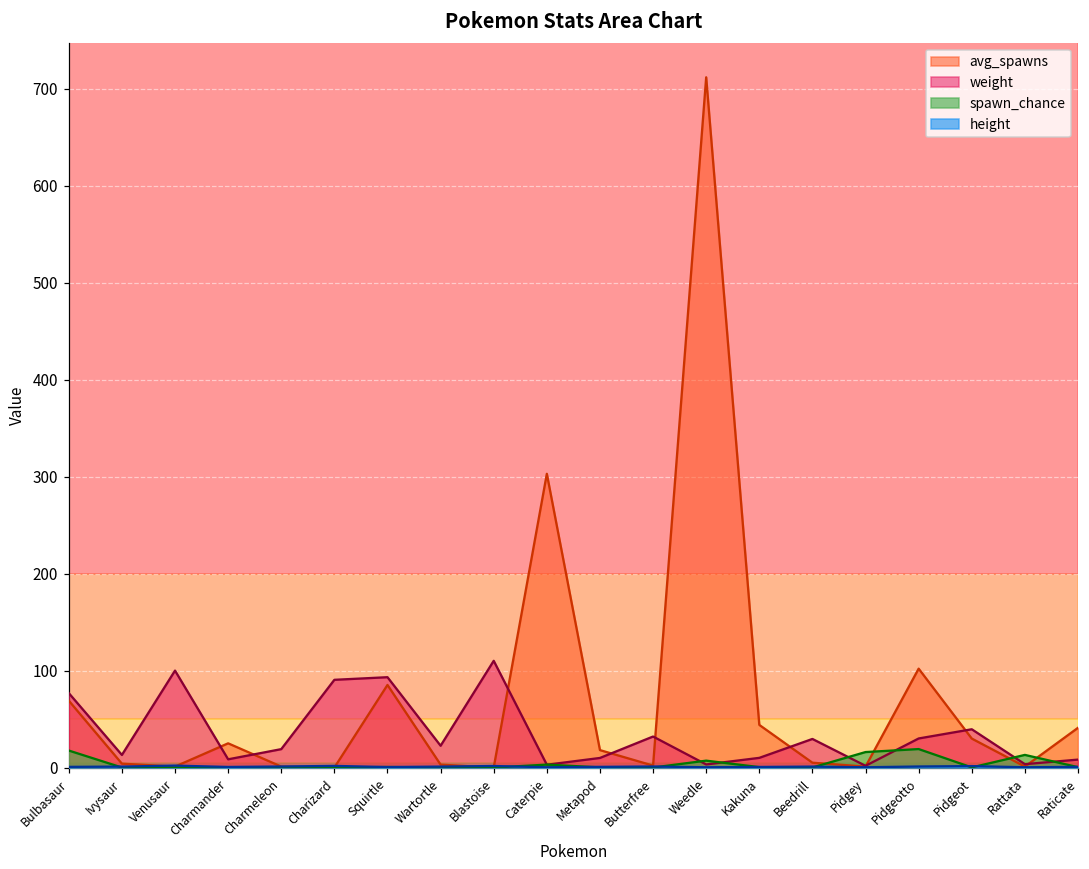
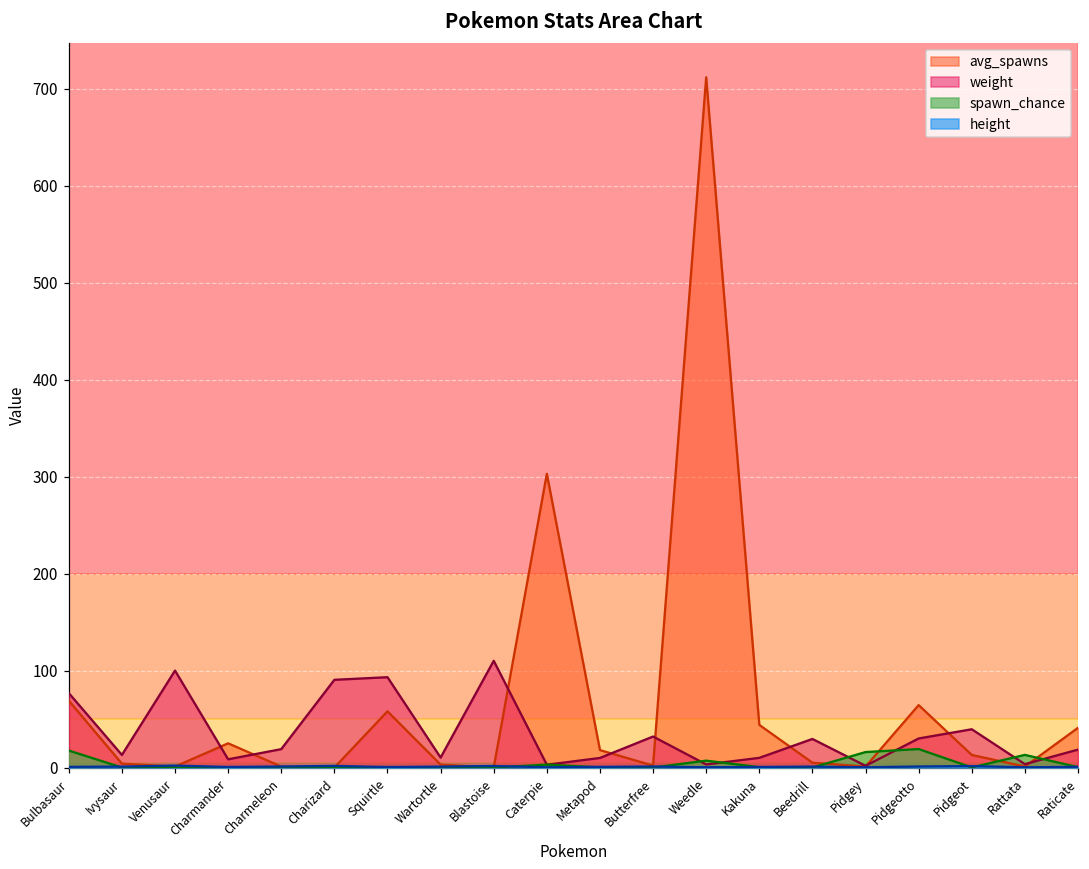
  {
    "avg_spawns": {
      "Bulbasaur": 70,
      "Ivysaur": 0,
      "Charmander": 30,
-     "Squirtle": 90,
+     "Squirtle": 60,
      "Caterpie": 300,
      "Metapod": 20,
      "Weedle": 710,
      "Kakuna": 40,
      "Beedrill": 10,
-     "Pidgeotto": 100,
-     "Pidgeot": 30,
+     "Pidgeotto": 60,
+     "Pidgeot": 10,
      "Raticate": 40
    },
    "weight": {
      "Bulbasaur": 80,
      "Ivysaur": 10,
      "Venusaur": 100,
      "Charmander": 10,
      "Charmeleon": 20,
      "Charizard": 90,
      "Squirtle": 90,
-     "Wartortle": 20,
+     "Wartortle": 10,
      "Blastoise": 110,
      "Metapod": 10,
      "Butterfree": 30,
      "Kakuna": 10,
      "Beedrill": 30,
      "Pidgeotto": 30,
      "Pidgeot": 40,
-     "Raticate": 10
+     "Raticate": 20
    },
    "spawn_chance": {
      "Bulbasaur": 20,
      "Weedle": 10,
      "Pidgey": 20,
      "Pidgeotto": 20,
      "Rattata": 10
    },
    "height": {
      "Bulbasaur": 0,
      "Pidgeotto": 0
    }
  }
